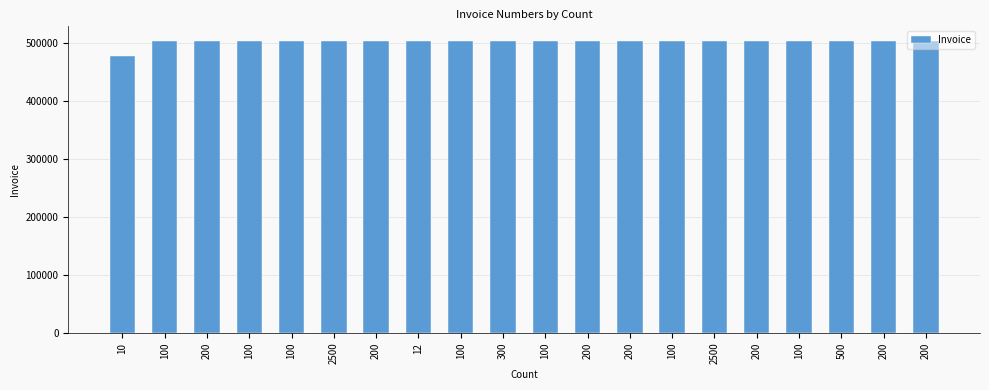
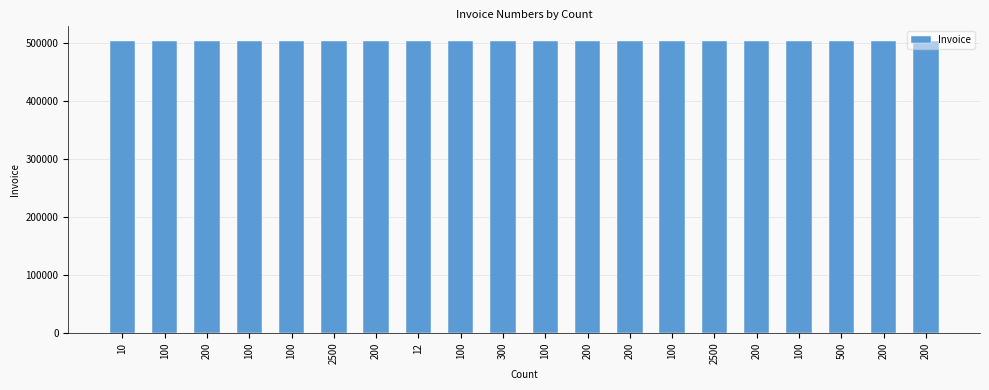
  {
-   "10": 480000,
+   "10": 500000,
    "12": 500000,
    "300": 500000,
    "500": 500000
  }
